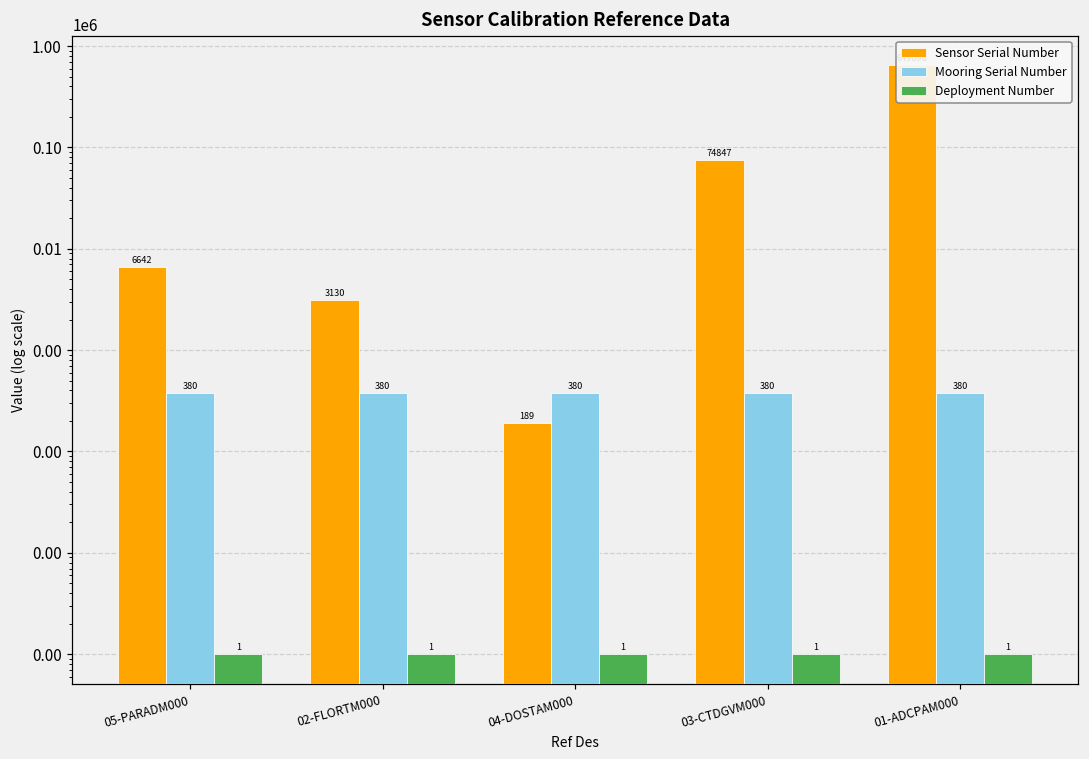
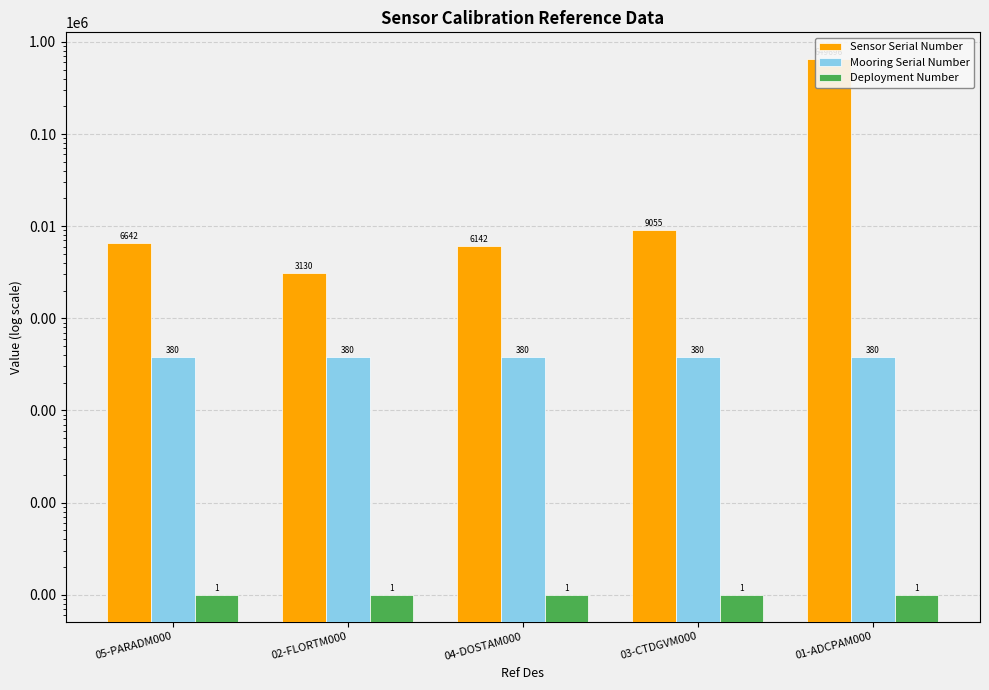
  {
    "Sensor Serial Number": {
      "05-PARADM000": 6642,
      "02-FLORTM000": 3130,
-     "04-DOSTAM000": 189,
-     "03-CTDGVM000": 74847
+     "04-DOSTAM000": 6142,
+     "03-CTDGVM000": 9055
    },
    "Mooring Serial Number": {
      "05-PARADM000": 380,
      "02-FLORTM000": 380,
      "04-DOSTAM000": 380,
      "03-CTDGVM000": 380,
      "01-ADCPAM000": 380
    },
    "Deployment Number": {
      "05-PARADM000": 1,
      "02-FLORTM000": 1,
      "04-DOSTAM000": 1,
      "03-CTDGVM000": 1,
      "01-ADCPAM000": 1
    }
  }
